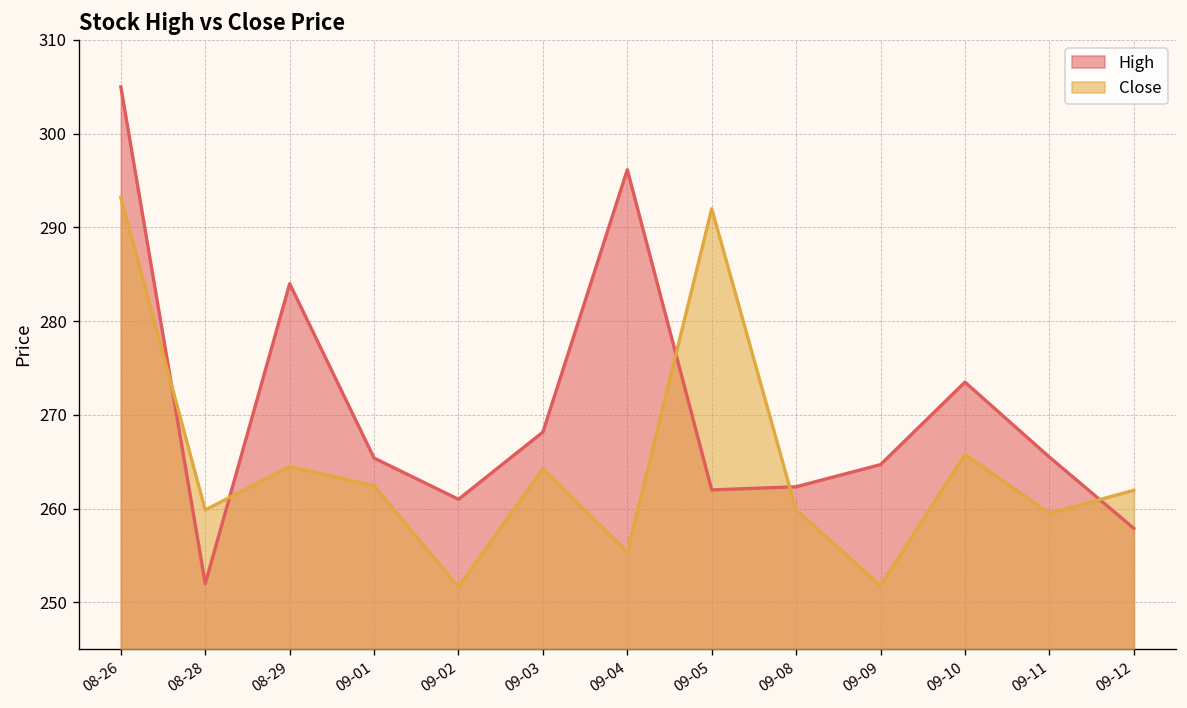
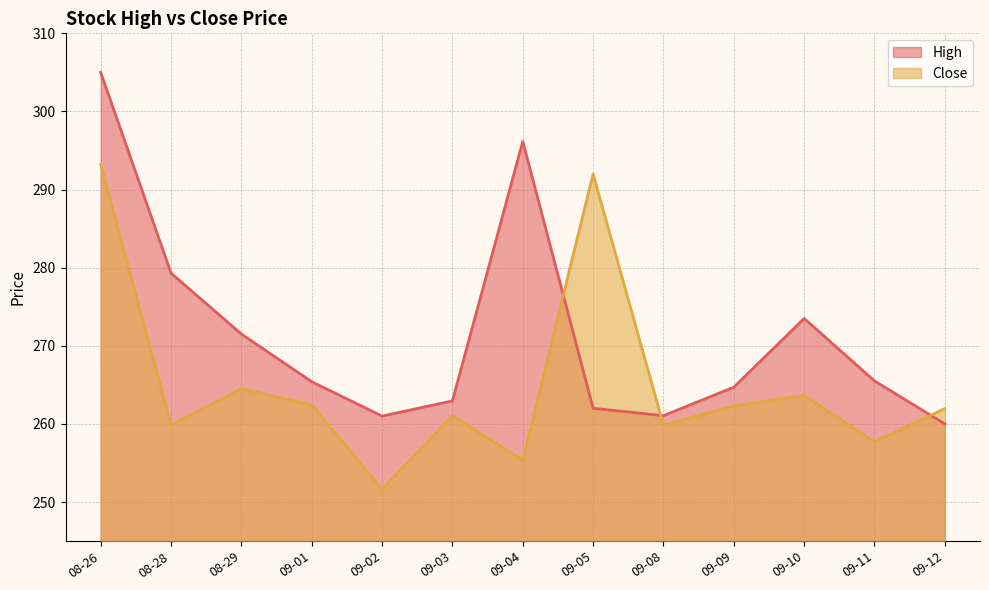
  {
    "High": {
      "08-26": 305,
-     "08-28": 252,
-     "08-29": 284,
+     "08-28": 279,
+     "08-29": 272,
      "09-01": 265,
      "09-02": 261,
-     "09-03": 268,
+     "09-03": 263,
      "09-04": 296,
      "09-05": 262,
-     "09-08": 262,
+     "09-08": 261,
      "09-09": 265,
      "09-10": 274,
      "09-11": 266,
-     "09-12": 258
+     "09-12": 260
    },
    "Close": {
      "08-26": 293,
      "08-28": 260,
      "08-29": 265,
      "09-01": 262,
      "09-02": 252,
-     "09-03": 264,
+     "09-03": 261,
      "09-04": 255,
      "09-05": 292,
      "09-08": 260,
-     "09-09": 252,
-     "09-10": 266,
-     "09-11": 260,
+     "09-09": 262,
+     "09-10": 264,
+     "09-11": 258,
      "09-12": 262
    }
  }
